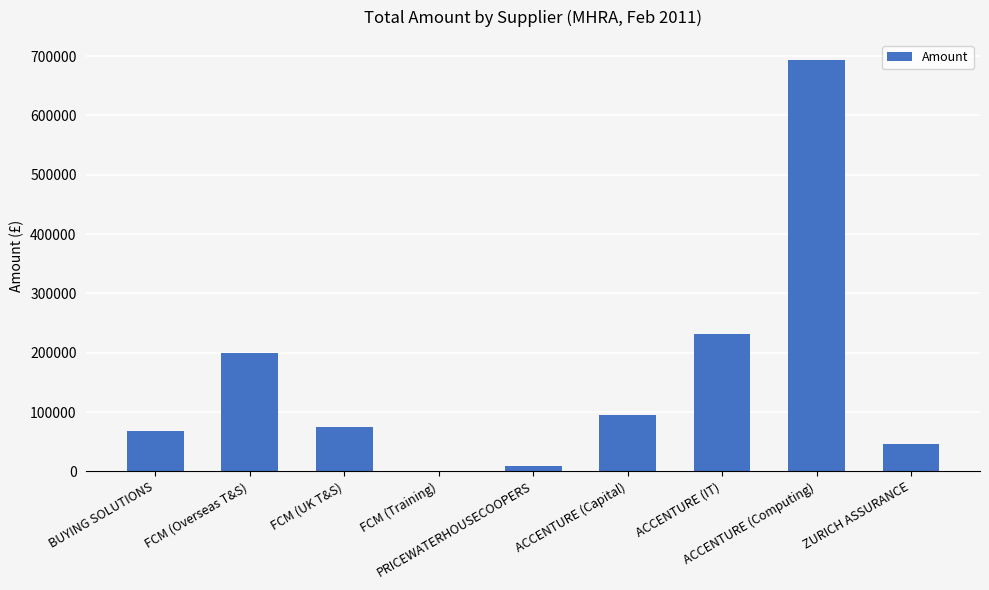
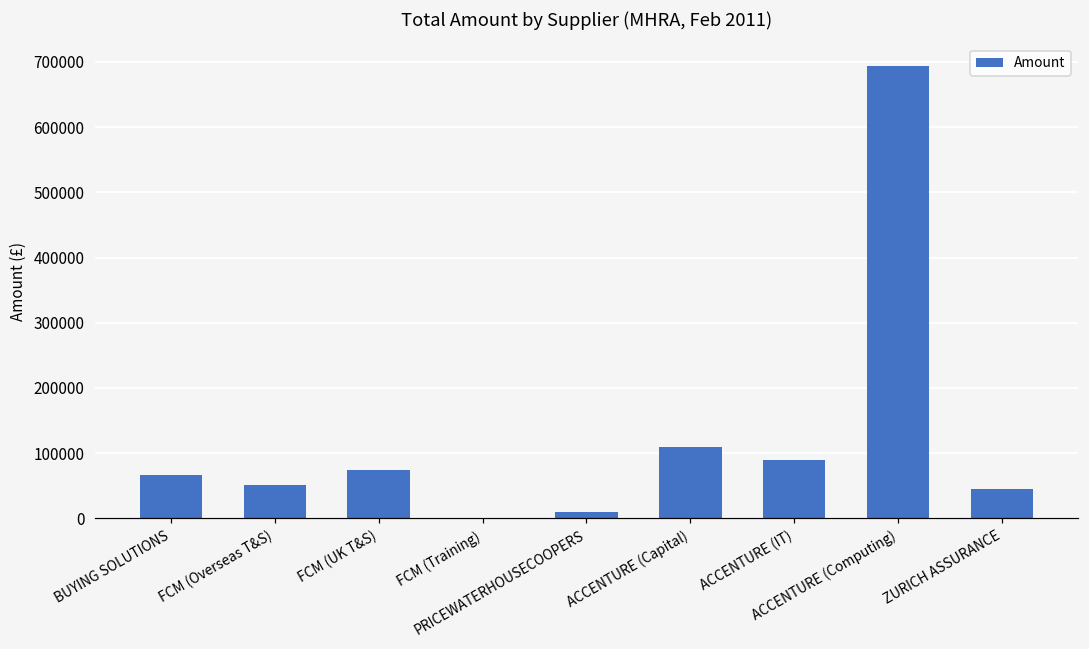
  {
    "BUYING SOLUTIONS": 70000,
-   "FCM (Overseas T&S)": 200000,
+   "FCM (Overseas T&S)": 50000,
    "FCM (UK T&S)": 70000,
    "PRICEWATERHOUSECOOPERS": 10000,
-   "ACCENTURE (Capital)": 90000,
-   "ACCENTURE (IT)": 230000,
+   "ACCENTURE (Capital)": 110000,
+   "ACCENTURE (IT)": 90000,
    "ACCENTURE (Computing)": 690000,
    "ZURICH ASSURANCE": 50000
  }
